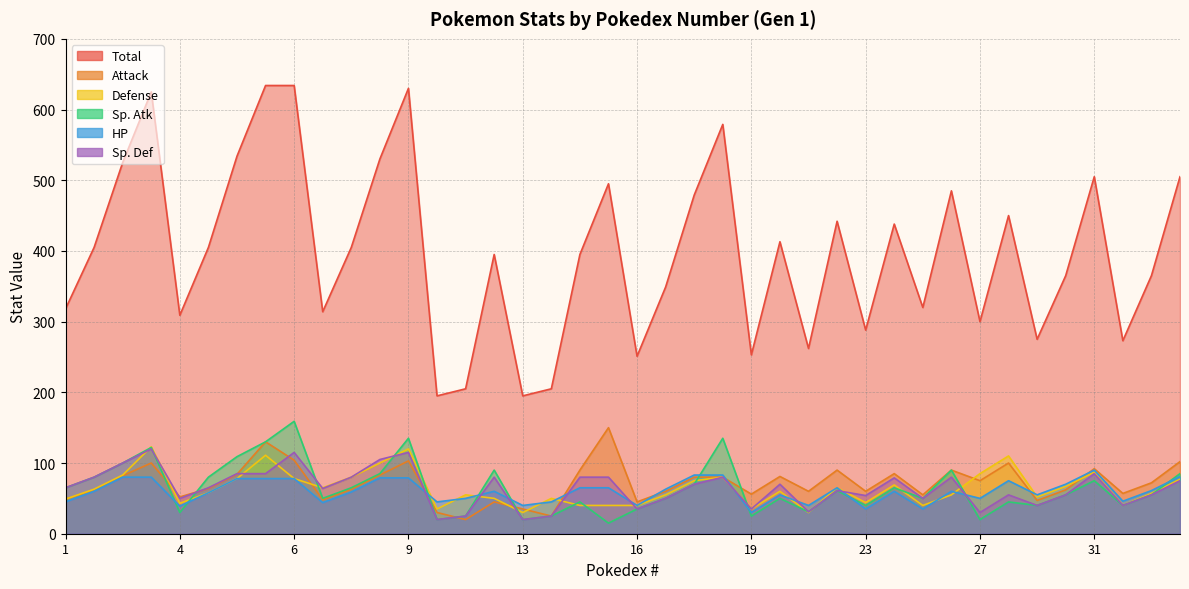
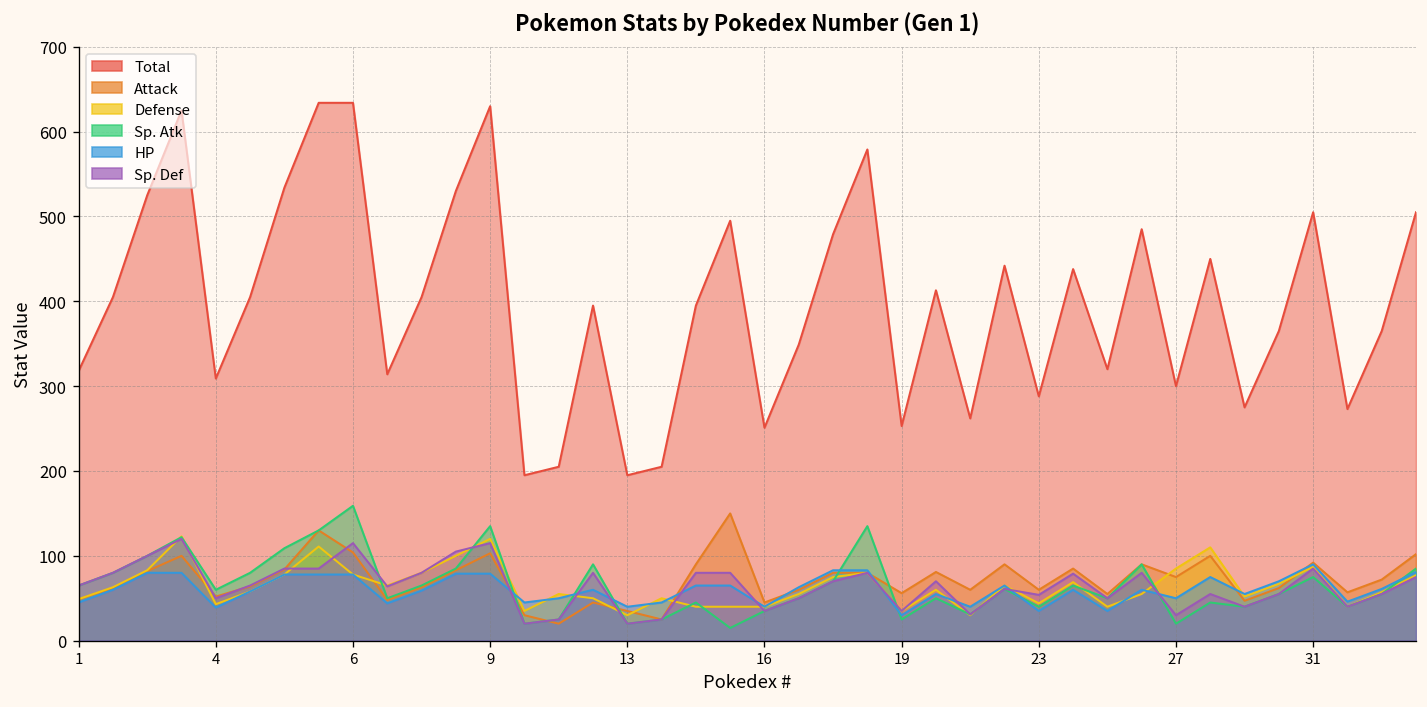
  {
    "Sp. Atk": {
-     "4": 30
+     "4": 60
    },
    "HP": {
      "4": 40
    }
  }
